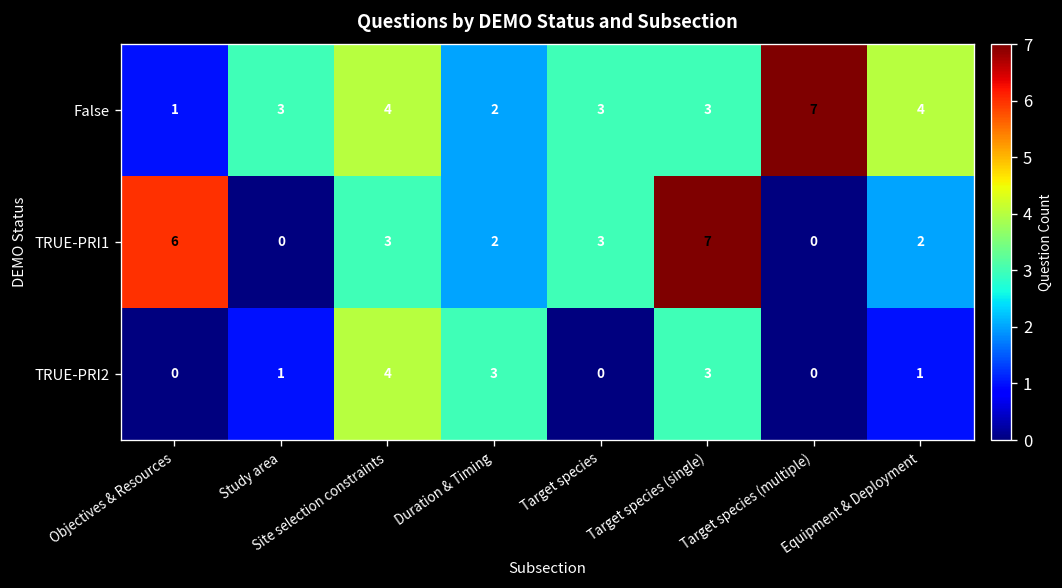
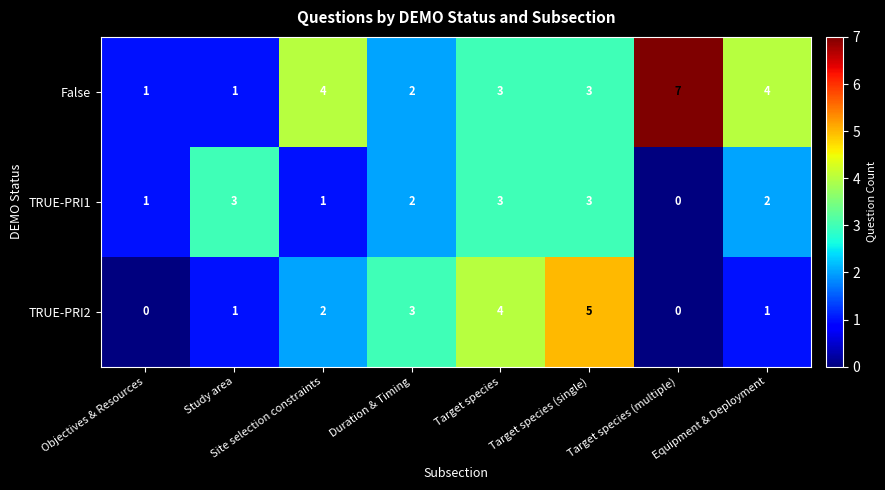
  {
    "False": {
      "Objectives & Resources": 1,
-     "Study area": 3,
+     "Study area": 1,
      "Site selection constraints": 4,
      "Duration & Timing": 2,
      "Target species": 3,
      "Target species (single)": 3,
      "Target species (multiple)": 7,
      "Equipment & Deployment": 4
    },
    "TRUE-PRI1": {
-     "Objectives & Resources": 6,
-     "Study area": 0,
-     "Site selection constraints": 3,
+     "Objectives & Resources": 1,
+     "Study area": 3,
+     "Site selection constraints": 1,
      "Duration & Timing": 2,
      "Target species": 3,
-     "Target species (single)": 7,
+     "Target species (single)": 3,
      "Target species (multiple)": 0,
      "Equipment & Deployment": 2
    },
    "TRUE-PRI2": {
      "Objectives & Resources": 0,
      "Study area": 1,
-     "Site selection constraints": 4,
+     "Site selection constraints": 2,
      "Duration & Timing": 3,
-     "Target species": 0,
-     "Target species (single)": 3,
+     "Target species": 4,
+     "Target species (single)": 5,
      "Target species (multiple)": 0,
      "Equipment & Deployment": 1
    }
  }
